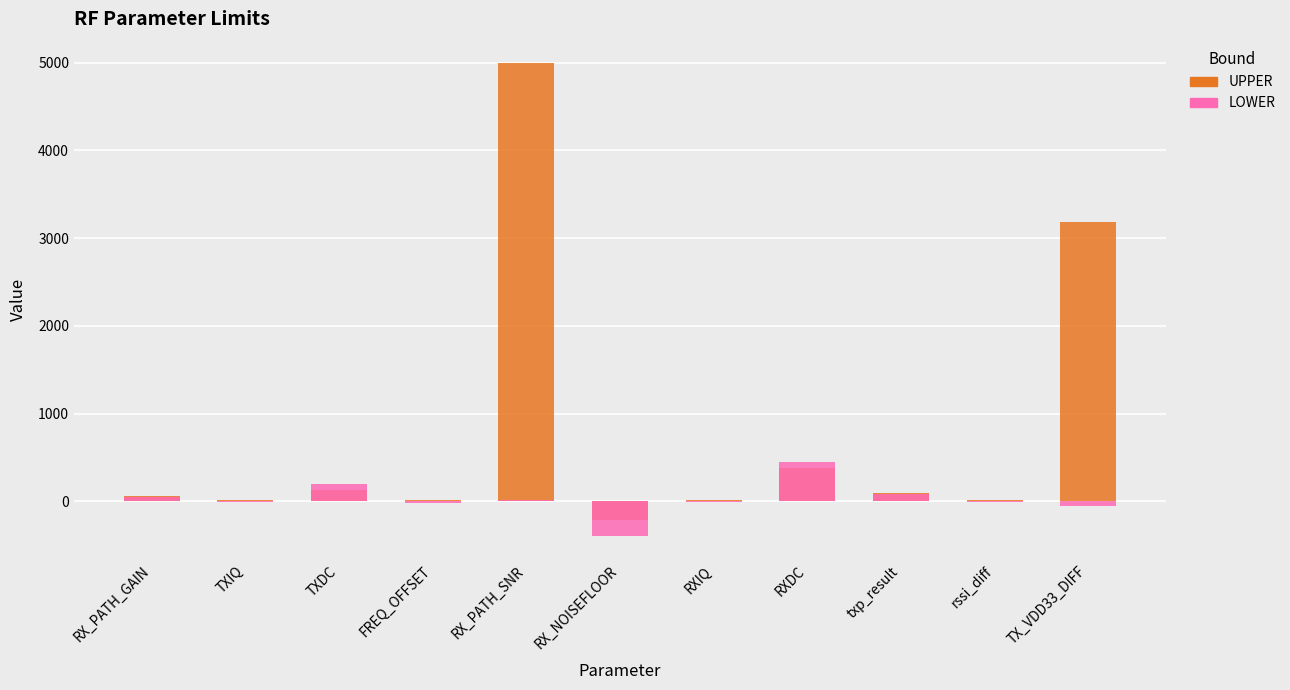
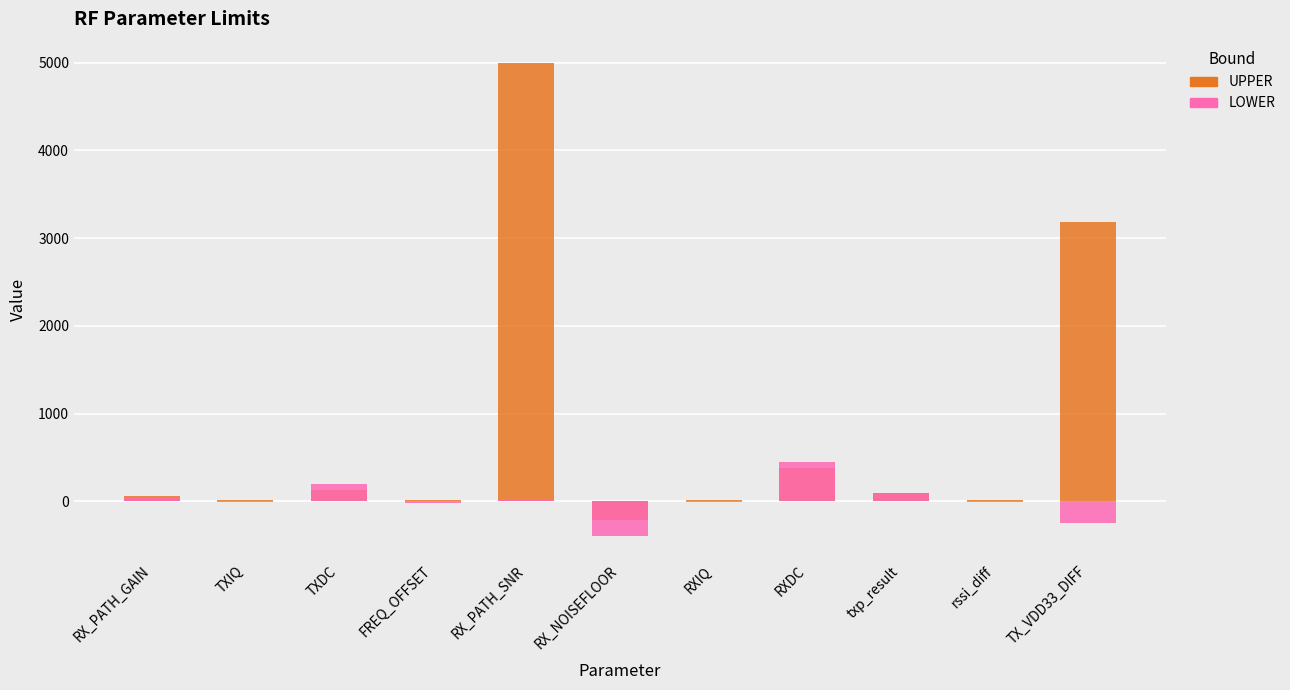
  {
    "UPPER": {
      "RX_PATH_GAIN": 100,
      "RX_PATH_SNR": 5000,
      "txp_result": 100,
      "TX_VDD33_DIFF": 3200
    },
    "LOWER": {
      "RX_PATH_GAIN": 0,
      "TXDC": 200,
      "RX_NOISEFLOOR": -400,
      "RXDC": 400,
      "txp_result": 100,
-     "TX_VDD33_DIFF": -100
+     "TX_VDD33_DIFF": -200
    }
  }
